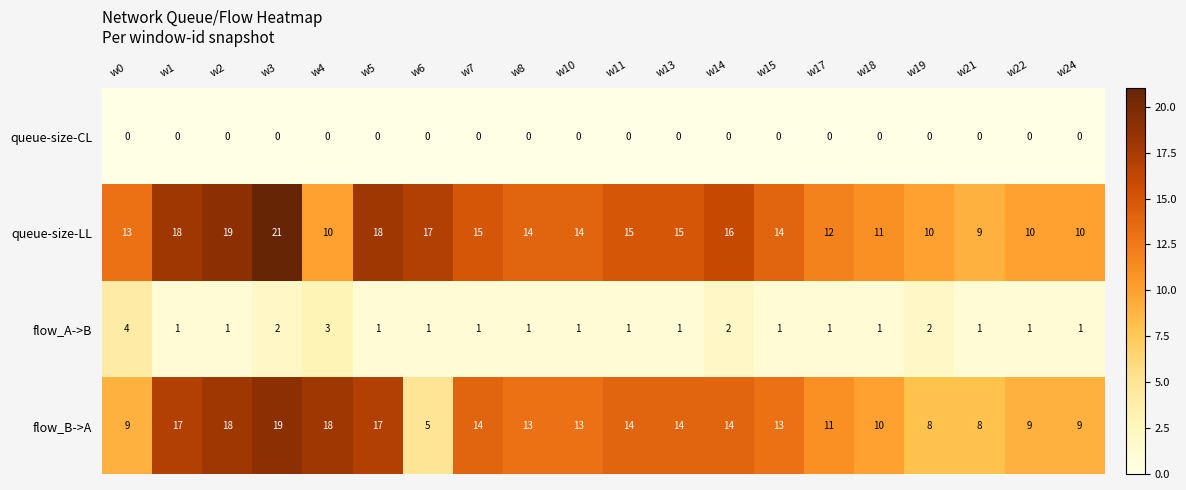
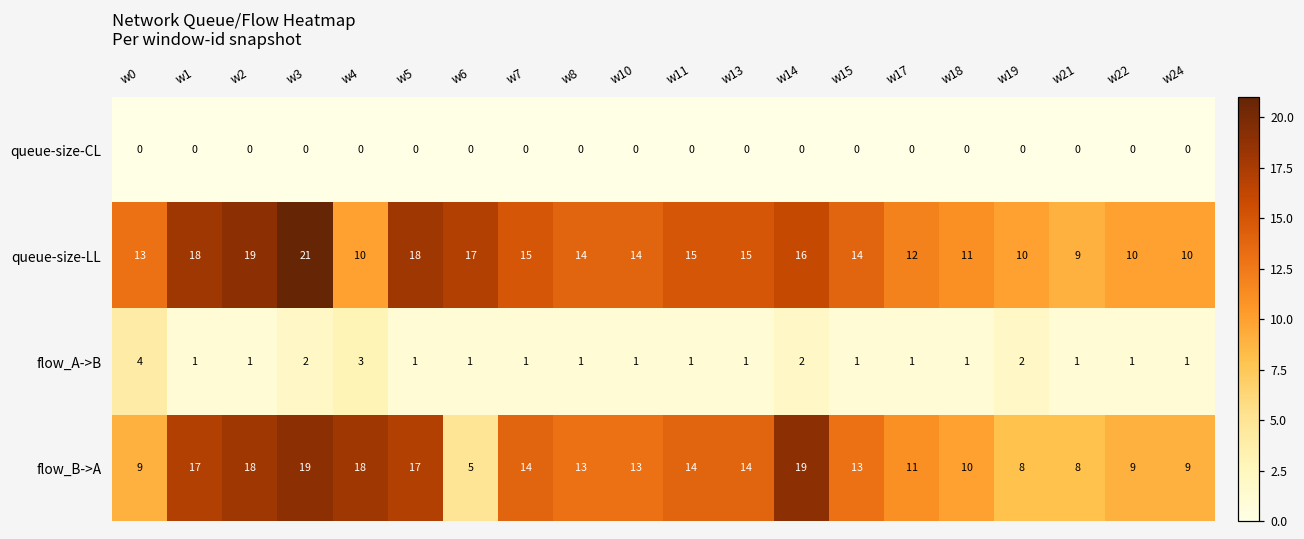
  {
    "queue-size-CL": {
      "w0": 0,
      "w1": 0,
      "w2": 0,
      "w3": 0,
      "w4": 0,
      "w5": 0,
      "w6": 0,
      "w7": 0,
      "w8": 0,
      "w10": 0,
      "w11": 0,
      "w13": 0,
      "w14": 0,
      "w15": 0,
      "w17": 0,
      "w18": 0,
      "w19": 0,
      "w21": 0,
      "w22": 0,
      "w24": 0
    },
    "queue-size-LL": {
      "w0": 13,
      "w1": 18,
      "w2": 19,
      "w3": 21,
      "w4": 10,
      "w5": 18,
      "w6": 17,
      "w7": 15,
      "w8": 14,
      "w10": 14,
      "w11": 15,
      "w13": 15,
      "w14": 16,
      "w15": 14,
      "w17": 12,
      "w18": 11,
      "w19": 10,
      "w21": 9,
      "w22": 10,
      "w24": 10
    },
    "flow_A->B": {
      "w0": 4,
      "w1": 1,
      "w2": 1,
      "w3": 2,
      "w4": 3,
      "w5": 1,
      "w6": 1,
      "w7": 1,
      "w8": 1,
      "w10": 1,
      "w11": 1,
      "w13": 1,
      "w14": 2,
      "w15": 1,
      "w17": 1,
      "w18": 1,
      "w19": 2,
      "w21": 1,
      "w22": 1,
      "w24": 1
    },
    "flow_B->A": {
      "w0": 9,
      "w1": 17,
      "w2": 18,
      "w3": 19,
      "w4": 18,
      "w5": 17,
      "w6": 5,
      "w7": 14,
      "w8": 13,
      "w10": 13,
      "w11": 14,
      "w13": 14,
-     "w14": 14,
+     "w14": 19,
      "w15": 13,
      "w17": 11,
      "w18": 10,
      "w19": 8,
      "w21": 8,
      "w22": 9,
      "w24": 9
    }
  }
